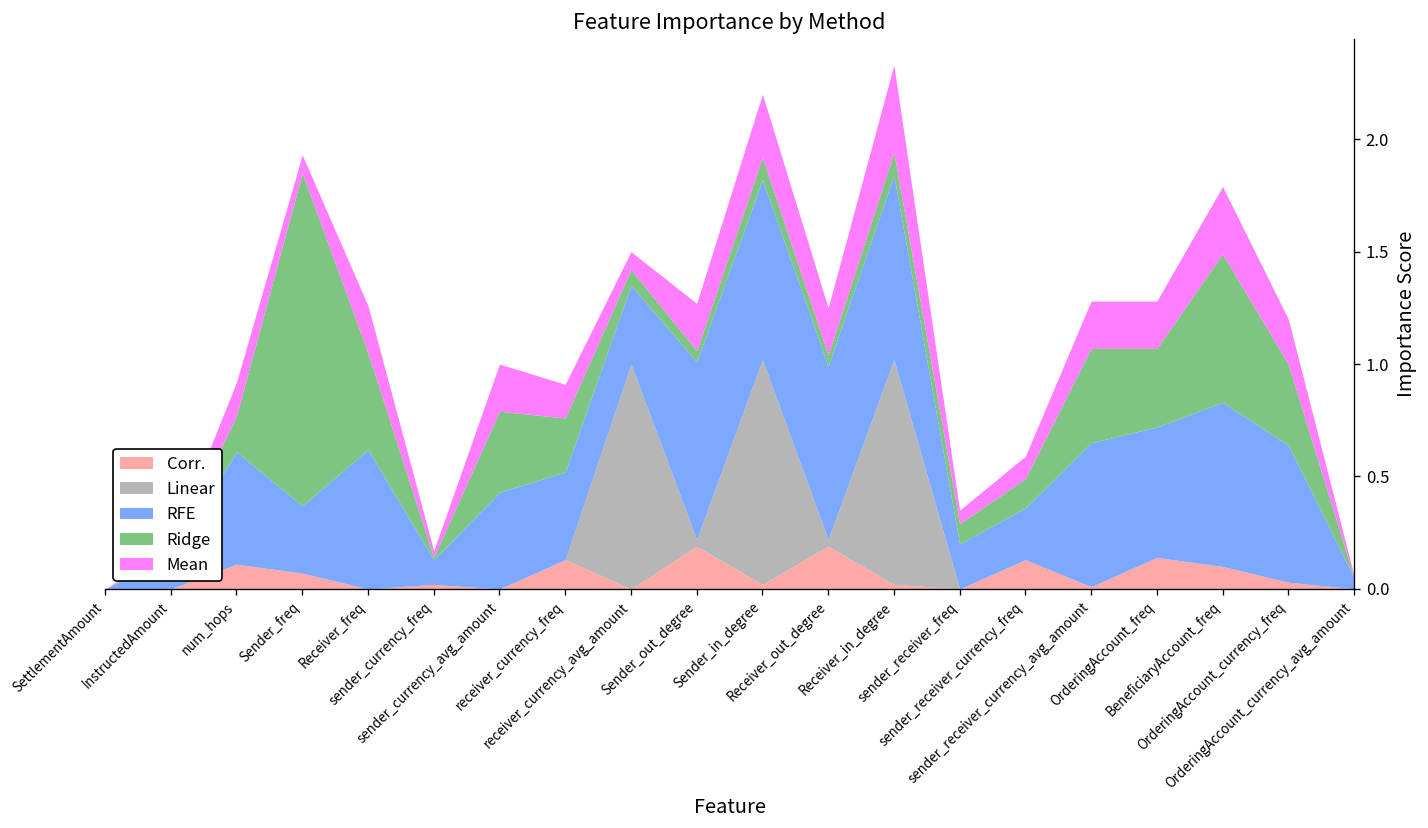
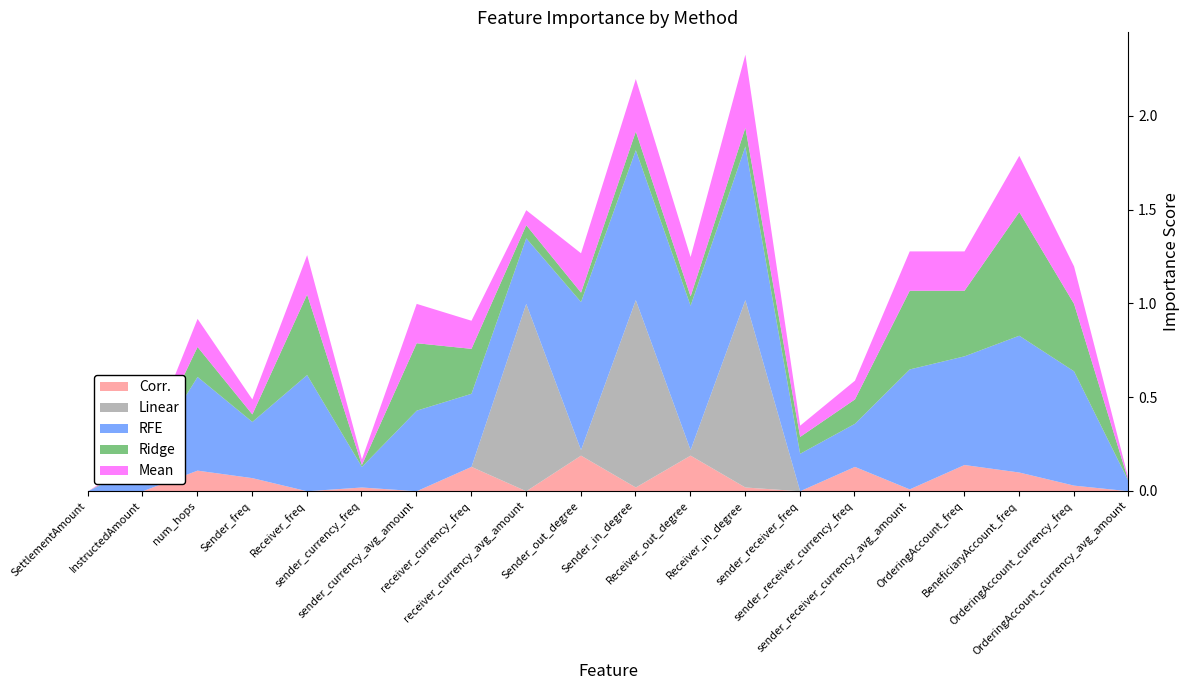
  {
    "Corr.": {
      "receiver_currency_avg_amount": 0.00,
      "Sender_out_degree": 0.19,
      "Sender_in_degree": 0.02,
      "Receiver_out_degree": 0.19,
      "Receiver_in_degree": 0.02
    },
    "Linear": {
      "receiver_currency_avg_amount": 1.00,
      "Sender_out_degree": 0.03,
      "Sender_in_degree": 1.00,
      "Receiver_out_degree": 0.03,
      "Receiver_in_degree": 1.00
    },
    "RFE": {
      "num_hops": 0.50,
      "Sender_freq": 0.30,
      "Receiver_freq": 0.62,
      "sender_currency_avg_amount": 0.43,
      "receiver_currency_freq": 0.39,
      "receiver_currency_avg_amount": 0.35,
      "Sender_out_degree": 0.79,
      "Sender_in_degree": 0.80,
      "Receiver_out_degree": 0.77,
      "Receiver_in_degree": 0.82,
      "sender_receiver_freq": 0.20,
      "sender_receiver_currency_freq": 0.23,
      "sender_receiver_currency_avg_amount": 0.64,
      "OrderingAccount_freq": 0.58,
      "BeneficiaryAccount_freq": 0.73,
      "OrderingAccount_currency_freq": 0.61
    },
    "Ridge": {
      "num_hops": 0.16,
-     "Sender_freq": 1.48,
+     "Sender_freq": 0.04,
      "Receiver_freq": 0.43,
      "sender_currency_avg_amount": 0.36,
      "receiver_currency_freq": 0.24,
      "receiver_currency_avg_amount": 0.07,
      "Sender_out_degree": 0.05,
      "Sender_in_degree": 0.10,
      "Receiver_out_degree": 0.05,
      "Receiver_in_degree": 0.10,
      "sender_receiver_freq": 0.09,
      "sender_receiver_currency_freq": 0.13,
      "sender_receiver_currency_avg_amount": 0.42,
      "OrderingAccount_freq": 0.35,
      "BeneficiaryAccount_freq": 0.66,
      "OrderingAccount_currency_freq": 0.36
    },
    "Mean": {
      "num_hops": 0.15,
      "Sender_freq": 0.08,
      "Receiver_freq": 0.21,
      "sender_currency_freq": 0.03,
      "sender_currency_avg_amount": 0.21,
      "receiver_currency_freq": 0.15,
      "receiver_currency_avg_amount": 0.08,
      "Sender_out_degree": 0.21,
      "Sender_in_degree": 0.28,
      "Receiver_out_degree": 0.21,
      "Receiver_in_degree": 0.39,
      "sender_receiver_freq": 0.06,
      "sender_receiver_currency_freq": 0.10,
      "sender_receiver_currency_avg_amount": 0.21,
      "OrderingAccount_freq": 0.21,
      "BeneficiaryAccount_freq": 0.30,
      "OrderingAccount_currency_freq": 0.20
    }
  }
